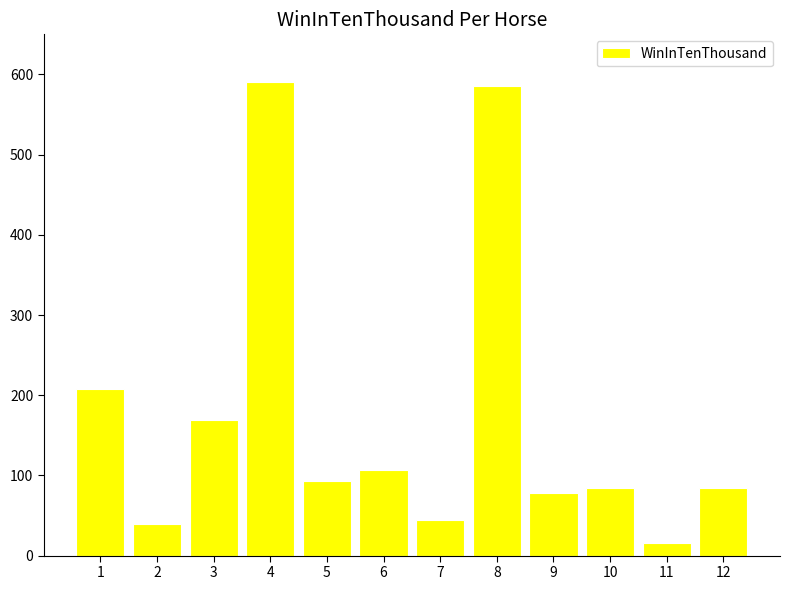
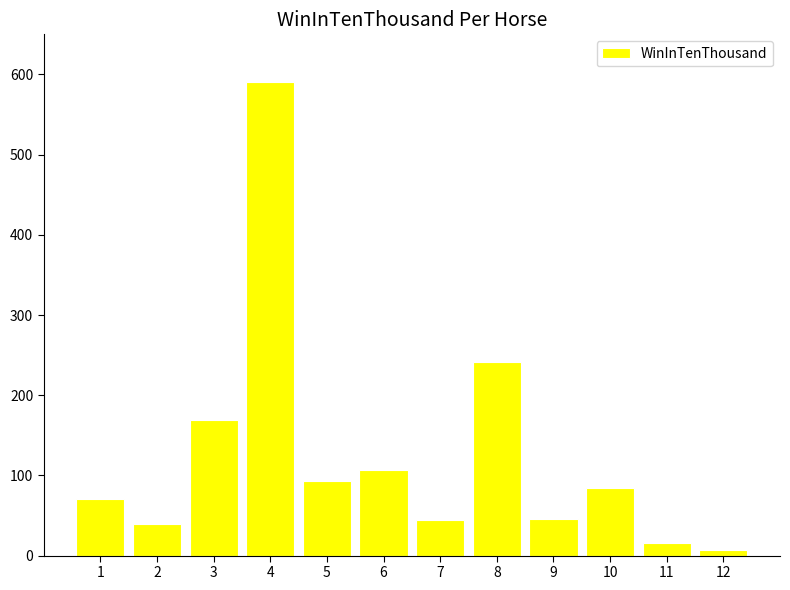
  {
-   "1": 210,
+   "1": 70,
    "2": 40,
    "3": 170,
    "4": 590,
    "5": 90,
    "6": 110,
    "7": 40,
-   "8": 590,
-   "9": 80,
+   "8": 240,
+   "9": 50,
    "10": 80,
    "11": 20,
-   "12": 80
+   "12": 10
  }
